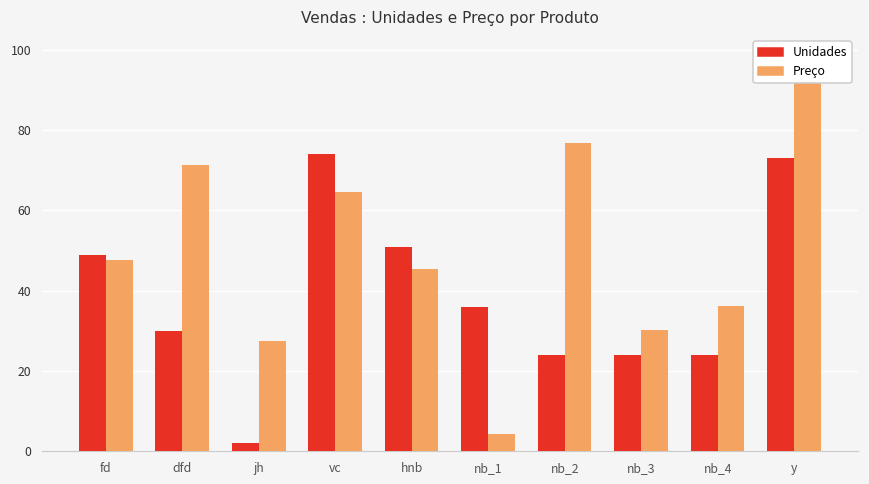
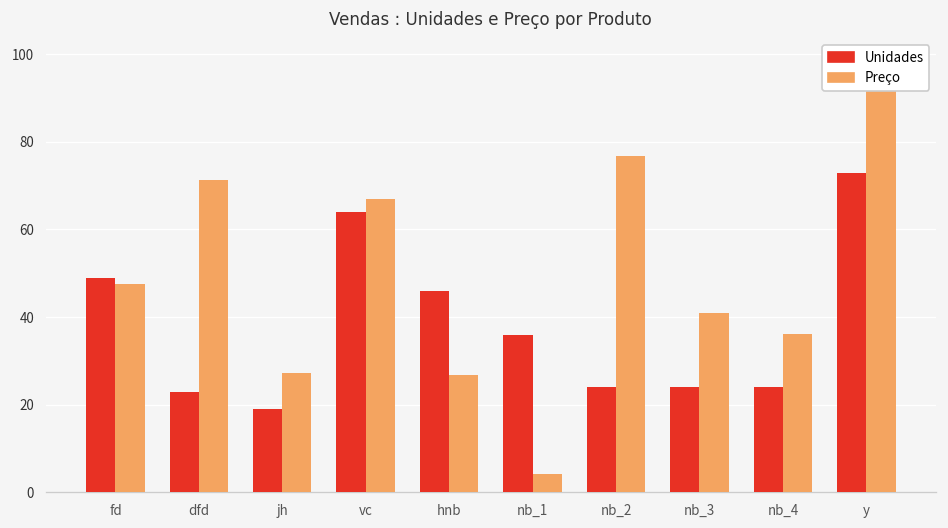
  {
    "Unidades": {
      "fd": 49,
-     "dfd": 30,
-     "jh": 2,
-     "vc": 74,
-     "hnb": 51,
+     "dfd": 23,
+     "jh": 19,
+     "vc": 64,
+     "hnb": 46,
      "nb_1": 36,
      "nb_2": 24,
      "nb_3": 24,
      "nb_4": 24,
      "y": 73
    },
    "Preço": {
      "fd": 48,
      "dfd": 71,
      "jh": 27,
-     "vc": 65,
-     "hnb": 45,
+     "vc": 67,
+     "hnb": 27,
      "nb_1": 4,
      "nb_2": 77,
-     "nb_3": 30,
+     "nb_3": 41,
      "nb_4": 36
    }
  }
